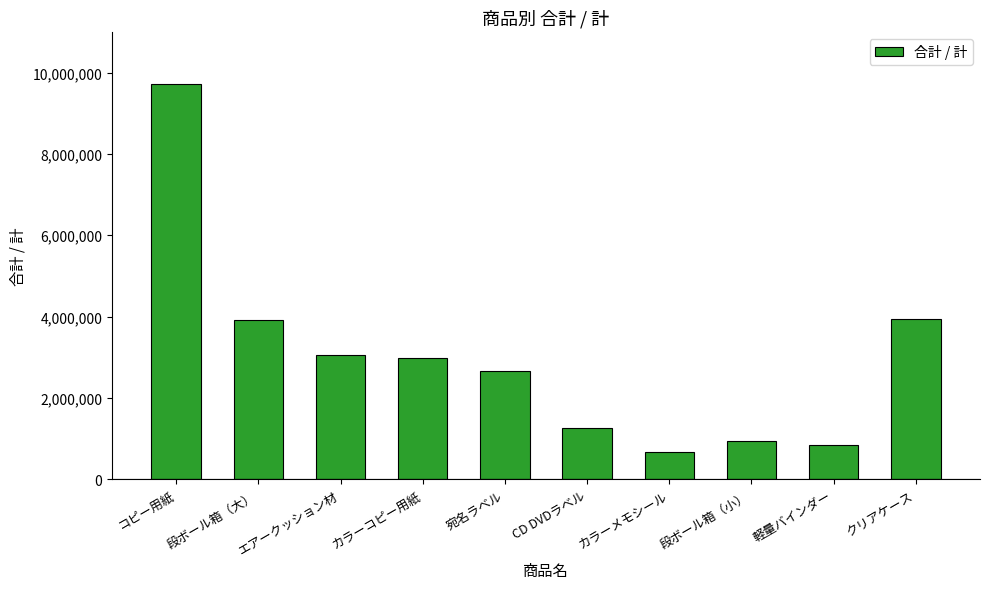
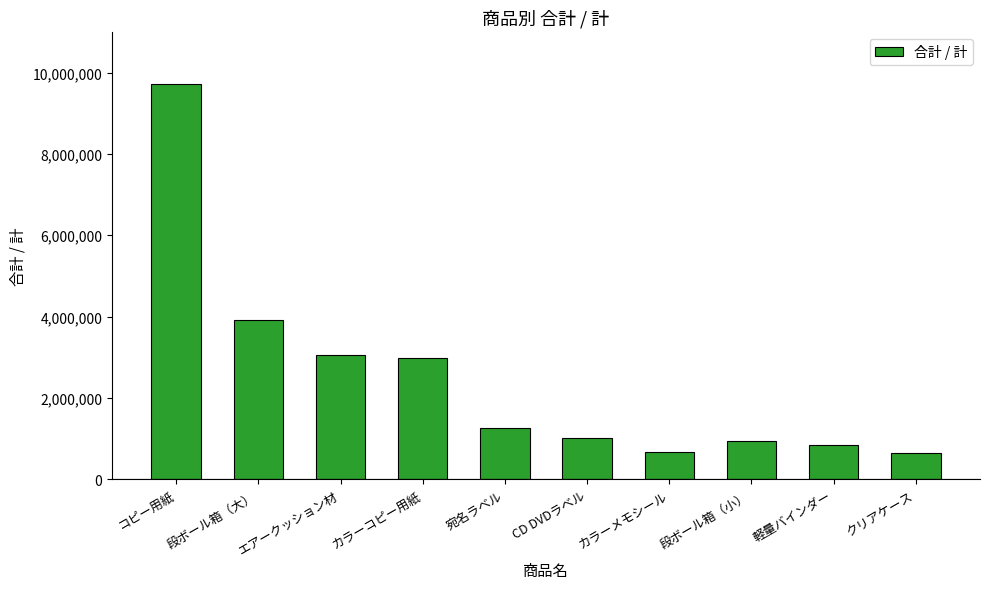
  {
    "コピー用紙": "9,700,000",
    "段ボール箱（大）": "3,900,000",
    "エアークッション材": "3,000,000",
    "カラーコピー用紙": "3,000,000",
-   "宛名ラベル": "2,700,000",
-   "CD DVDラベル": "1,300,000",
+   "宛名ラベル": "1,300,000",
+   "CD DVDラベル": "1,000,000",
    "カラーメモシール": "700,000",
    "段ボール箱（小）": "900,000",
    "軽量バインダー": "800,000",
-   "クリアケース": "3,900,000"
+   "クリアケース": "600,000"
  }
